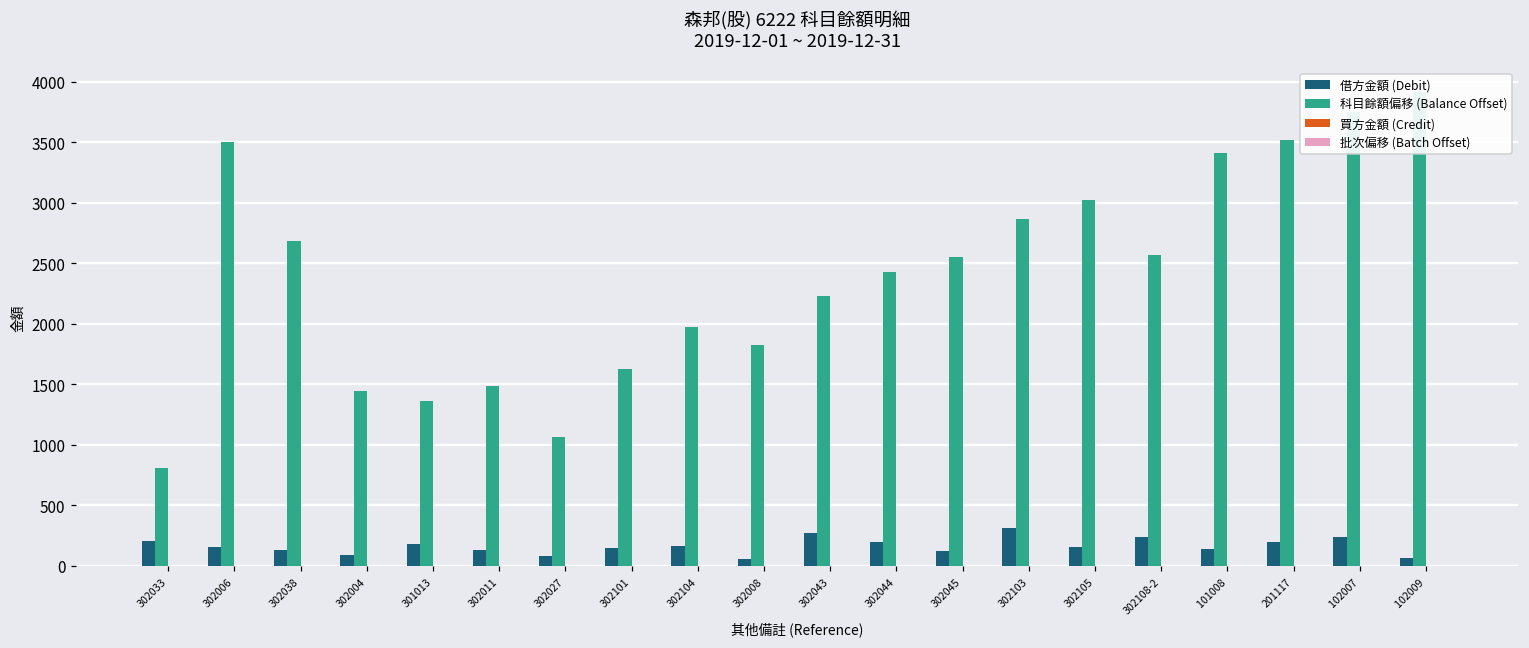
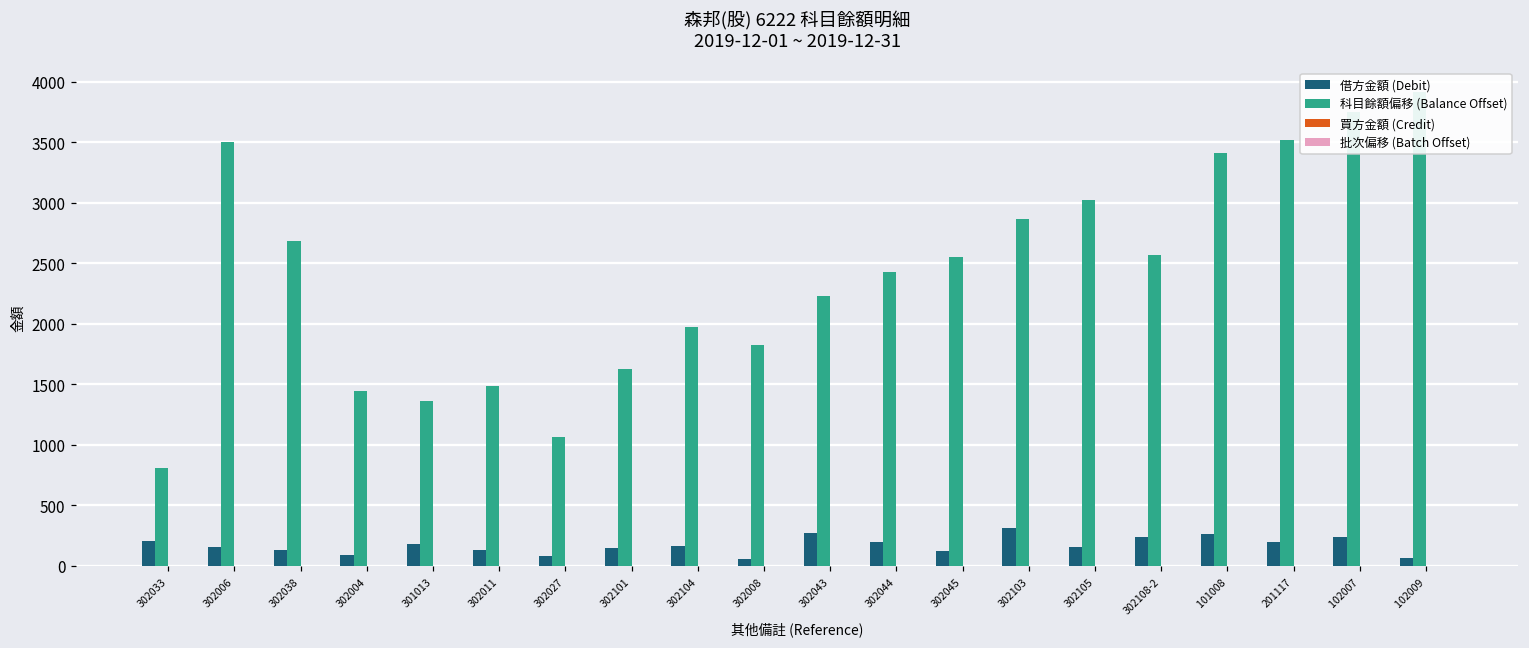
  {
    "借方金額 (Debit)": {
      "302033": 200,
      "302006": 150,
      "302038": 130,
      "302004": 90,
      "301013": 180,
      "302011": 130,
      "302027": 80,
      "302101": 150,
      "302104": 170,
      "302008": 60,
      "302043": 270,
      "302044": 200,
      "302045": 120,
      "302103": 310,
      "302105": 160,
      "302108-2": 230,
-     "101008": 140,
+     "101008": 260,
      "201117": 200,
      "102007": 240,
      "102009": 70
    },
    "科目餘額偏移 (Balance Offset)": {
      "302033": 810,
      "302006": 3510,
      "302038": 2690,
      "302004": 1450,
      "301013": 1360,
      "302011": 1490,
      "302027": 1060,
      "302101": 1630,
      "302104": 1970,
      "302008": 1820,
      "302043": 2230,
      "302044": 2430,
      "302045": 2550,
      "302103": 2860,
      "302105": 3020,
      "302108-2": 2560,
      "101008": 3410,
      "201117": 3520
    },
    "買方金額 (Credit)": {
      "302033": 0,
      "302006": 0,
      "302038": 0,
      "302004": 0,
      "301013": 0,
      "302011": 0,
      "302027": 0,
      "302101": 0,
      "302104": 0,
      "302008": 0,
      "302043": 0,
      "302044": 0,
      "302045": 0,
      "302103": 0,
      "302105": 0,
      "302108-2": 0,
      "101008": 0,
      "201117": 0,
      "102007": 0,
      "102009": 0
    }
  }
